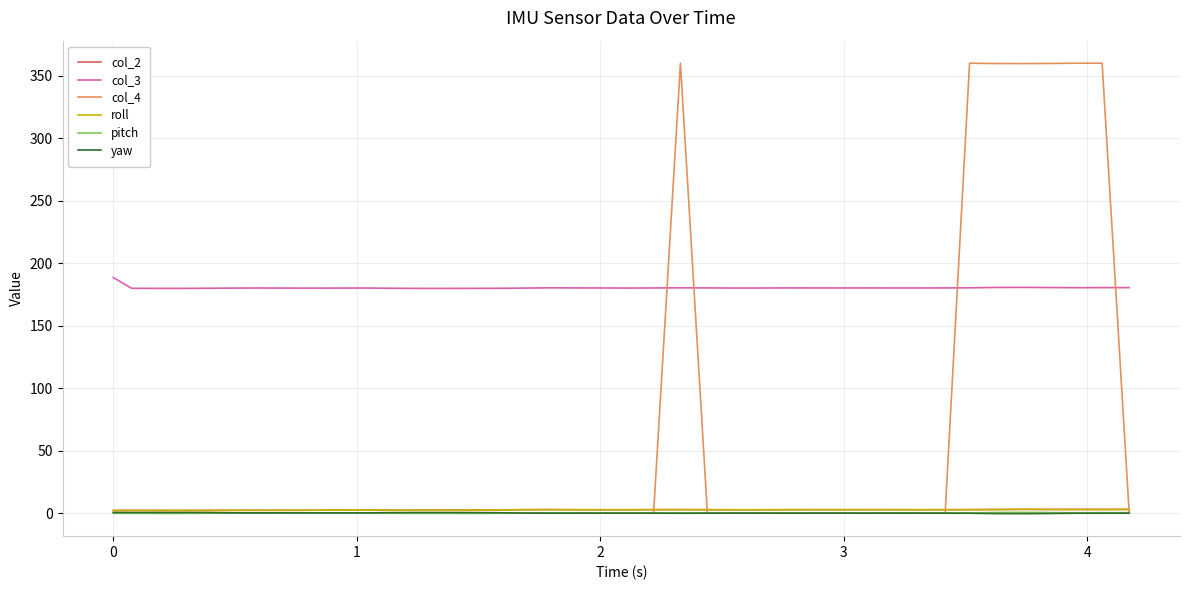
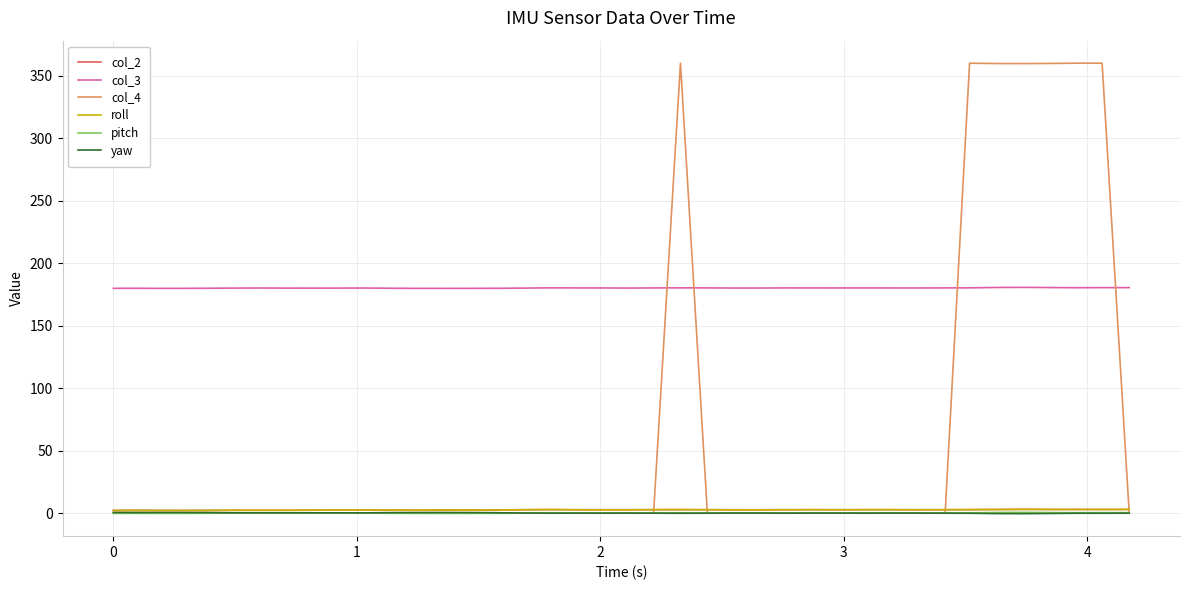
  {
    "col_3": {
-     "0": 189
+     "0": 180
    }
  }
